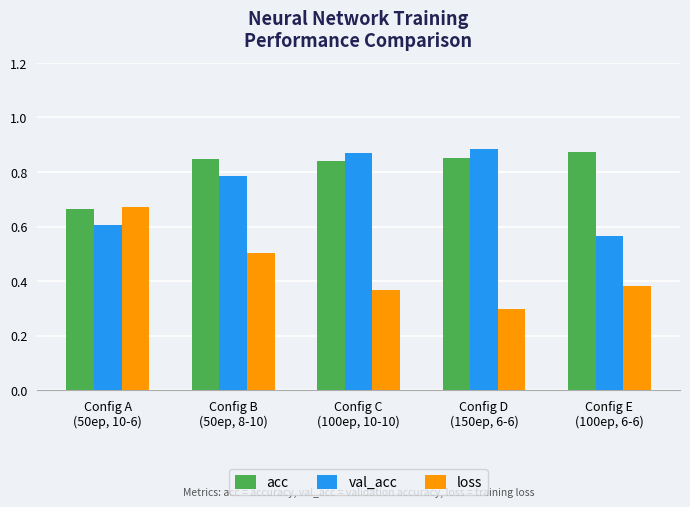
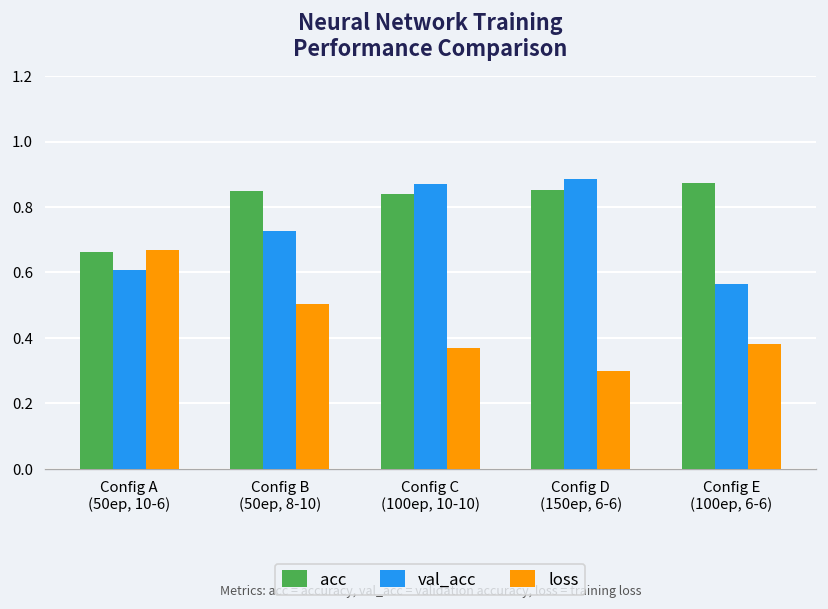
  {
    "acc": {
      "Config A (50ep, 10-6)": 0.66,
      "Config B (50ep, 8-10)": 0.85,
      "Config C (100ep, 10-10)": 0.84,
      "Config D (150ep, 6-6)": 0.85,
      "Config E (100ep, 6-6)": 0.87
    },
    "val_acc": {
      "Config A (50ep, 10-6)": 0.61,
-     "Config B (50ep, 8-10)": 0.79,
+     "Config B (50ep, 8-10)": 0.73,
      "Config C (100ep, 10-10)": 0.87,
      "Config D (150ep, 6-6)": 0.89,
      "Config E (100ep, 6-6)": 0.57
    },
    "loss": {
      "Config A (50ep, 10-6)": 0.67,
      "Config B (50ep, 8-10)": 0.50,
      "Config C (100ep, 10-10)": 0.37,
      "Config D (150ep, 6-6)": 0.30,
      "Config E (100ep, 6-6)": 0.38
    }
  }
